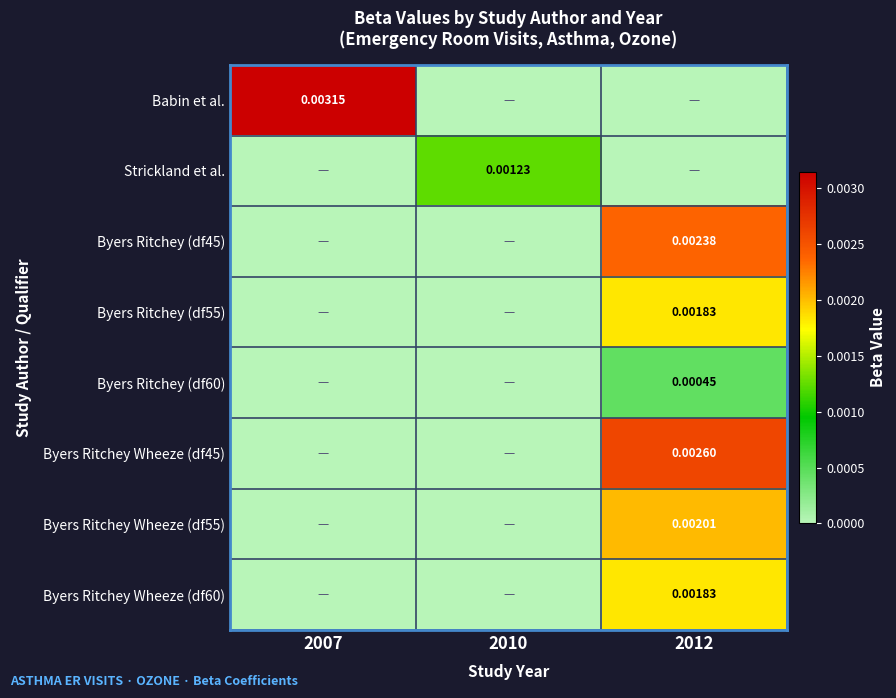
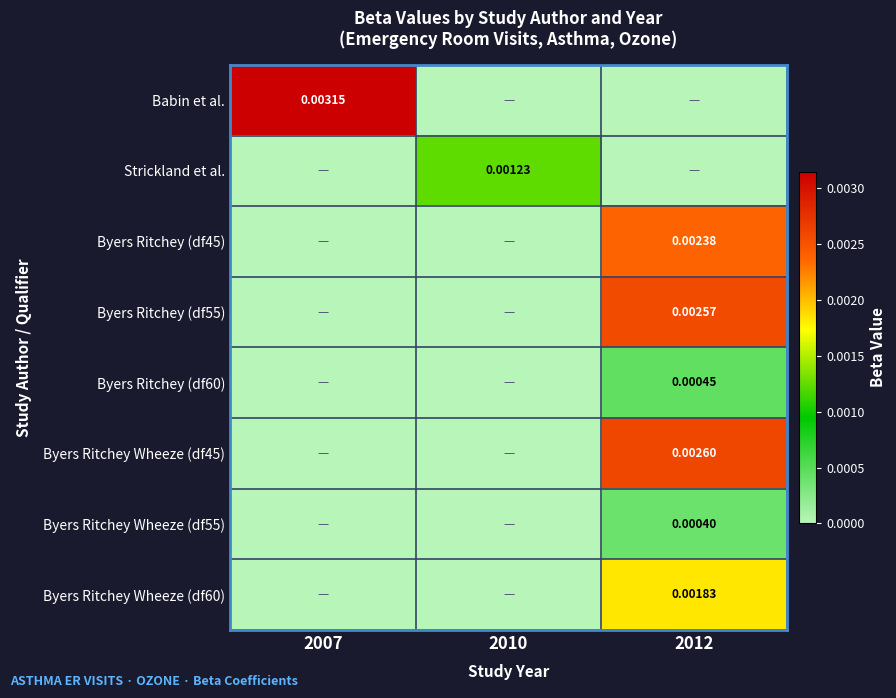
  {
    "Babin et al.": {
      "2007": 0.00315
    },
    "Strickland et al.": {
      "2010": 0.00123
    },
    "Byers Ritchey (df45)": {
      "2012": 0.00238
    },
    "Byers Ritchey (df55)": {
-     "2012": 0.00183
+     "2012": 0.00257
    },
    "Byers Ritchey (df60)": {
      "2012": 0.00045
    },
    "Byers Ritchey Wheeze (df45)": {
      "2012": 0.00260
    },
    "Byers Ritchey Wheeze (df55)": {
-     "2012": 0.00201
+     "2012": 0.00040
    },
    "Byers Ritchey Wheeze (df60)": {
      "2012": 0.00183
    }
  }
